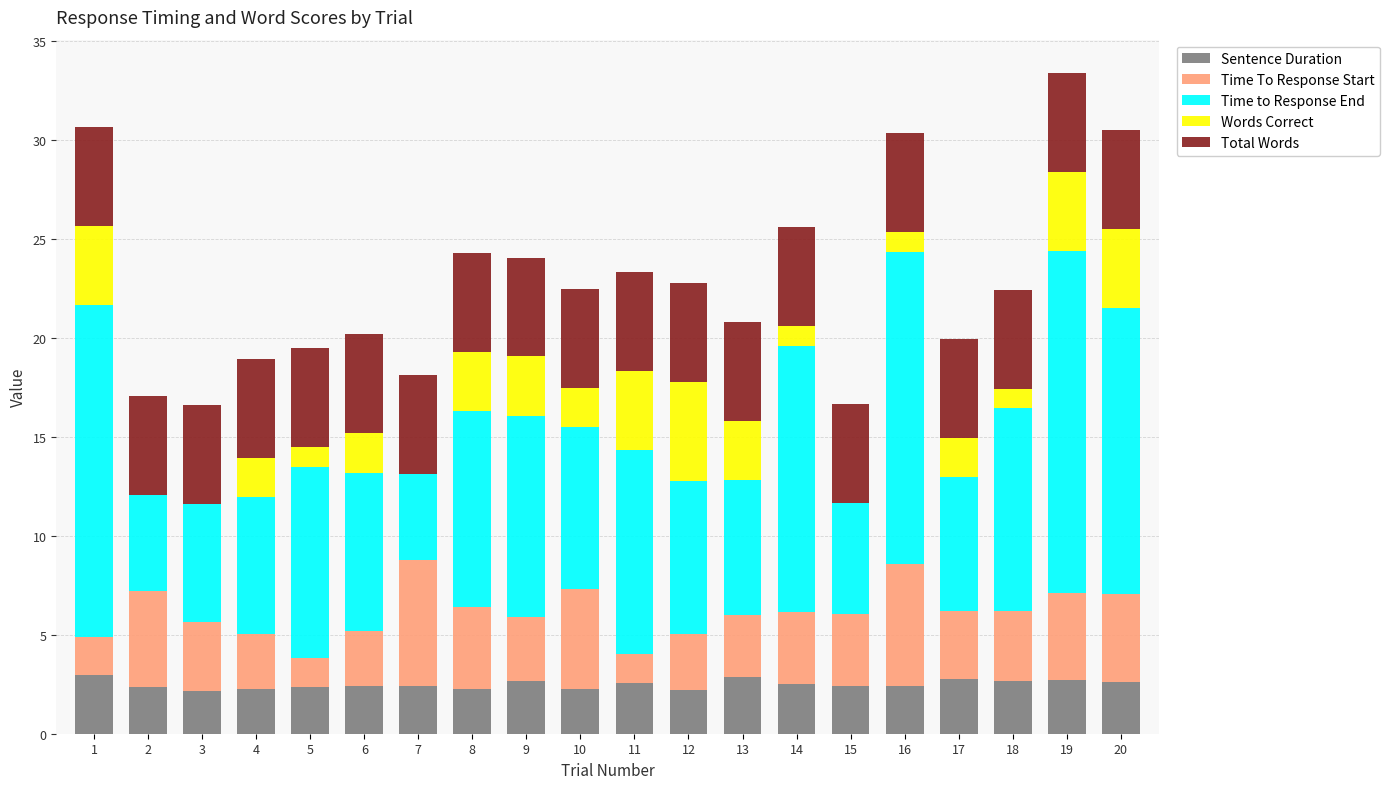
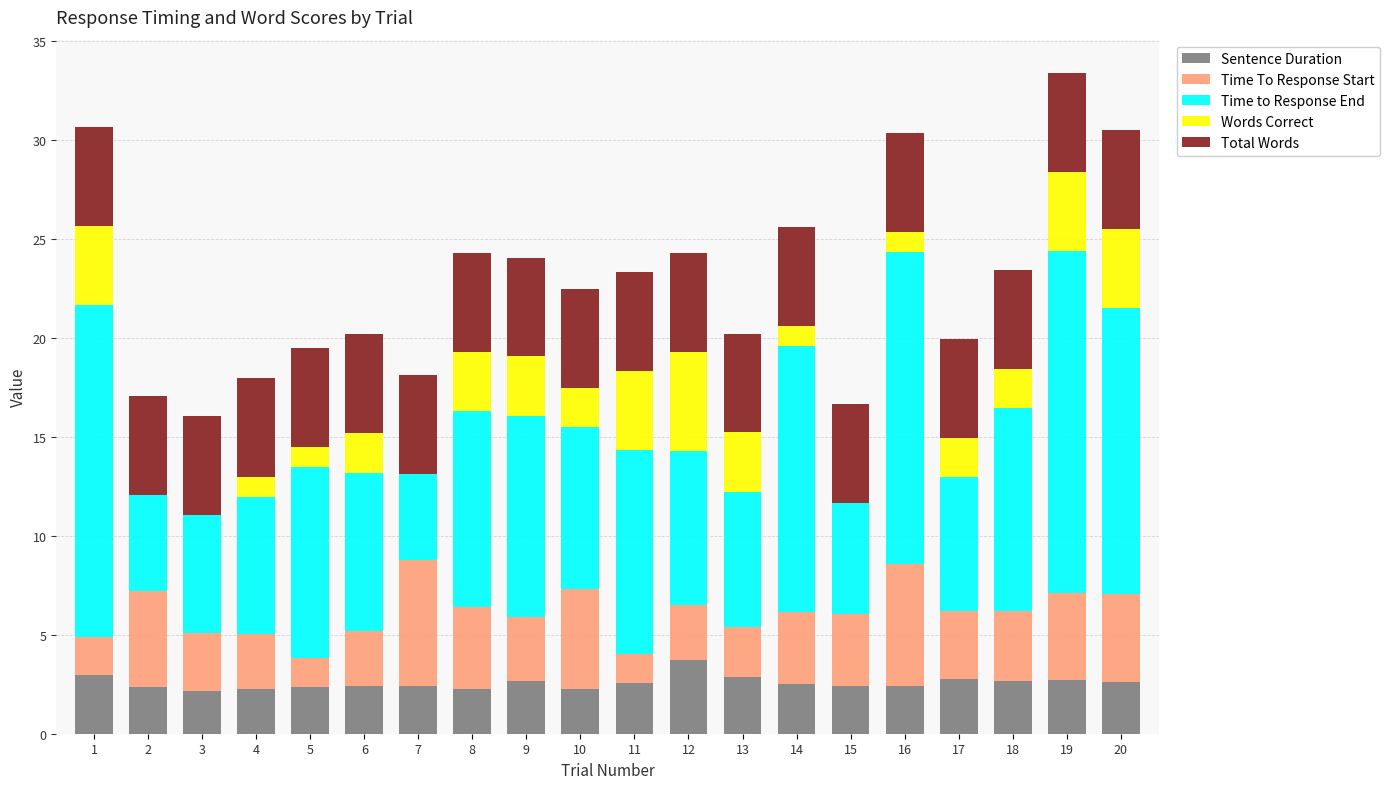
  {
    "Sentence Duration": {
      "1": 3.0,
      "2": 2.4,
      "3": 2.1,
      "4": 2.3,
      "5": 2.4,
      "6": 2.4,
      "7": 2.4,
      "8": 2.3,
      "9": 2.7,
      "10": 2.3,
      "11": 2.6,
-     "12": 2.2,
+     "12": 3.7,
      "13": 2.9,
      "14": 2.5,
      "15": 2.4,
      "16": 2.4,
      "17": 2.8,
      "18": 2.6,
      "19": 2.7,
      "20": 2.6
    },
    "Time To Response Start": {
      "1": 1.9,
      "2": 4.9,
-     "3": 3.5,
+     "3": 2.9,
      "4": 2.8,
      "5": 1.4,
      "6": 2.8,
      "7": 6.4,
      "8": 4.2,
      "9": 3.2,
      "10": 5.1,
      "11": 1.5,
      "12": 2.8,
-     "13": 3.1,
+     "13": 2.5,
      "14": 3.6,
      "15": 3.7,
      "16": 6.2,
      "17": 3.5,
      "18": 3.5,
      "19": 4.4,
      "20": 4.4
    },
    "Time to Response End": {
      "1": 16.8,
      "2": 4.9,
      "3": 6.0,
      "4": 6.9,
      "5": 9.7,
      "6": 8.0,
      "7": 4.3,
      "8": 9.9,
      "9": 10.2,
      "10": 8.1,
      "11": 10.3,
      "12": 7.8,
      "13": 6.8,
      "14": 13.4,
      "15": 5.6,
      "16": 15.7,
      "17": 6.7,
      "18": 10.3,
      "19": 17.3,
      "20": 14.5
    },
    "Words Correct": {
      "1": 4,
      "2": 0,
      "3": 0,
-     "4": 2,
+     "4": 1,
      "5": 1,
      "6": 2,
      "7": 0,
      "8": 3,
      "9": 3,
      "10": 2,
      "11": 4,
      "12": 5,
      "13": 3,
      "14": 1,
      "15": 0,
      "16": 1,
      "17": 2,
-     "18": 1,
+     "18": 2,
      "19": 4,
      "20": 4
    },
    "Total Words": {
      "1": 5.0,
      "2": 5.0,
      "3": 5.0,
      "4": 5.0,
      "5": 5.0,
      "6": 5.0,
      "7": 5.0,
      "8": 5.0,
      "9": 5.0,
      "10": 5.0,
      "11": 5.0,
      "12": 5.0,
      "13": 5.0,
      "14": 5.0,
      "15": 5.0,
      "16": 5.0,
      "17": 5.0,
      "18": 5.0,
      "19": 5.0,
      "20": 5.0
    }
  }
